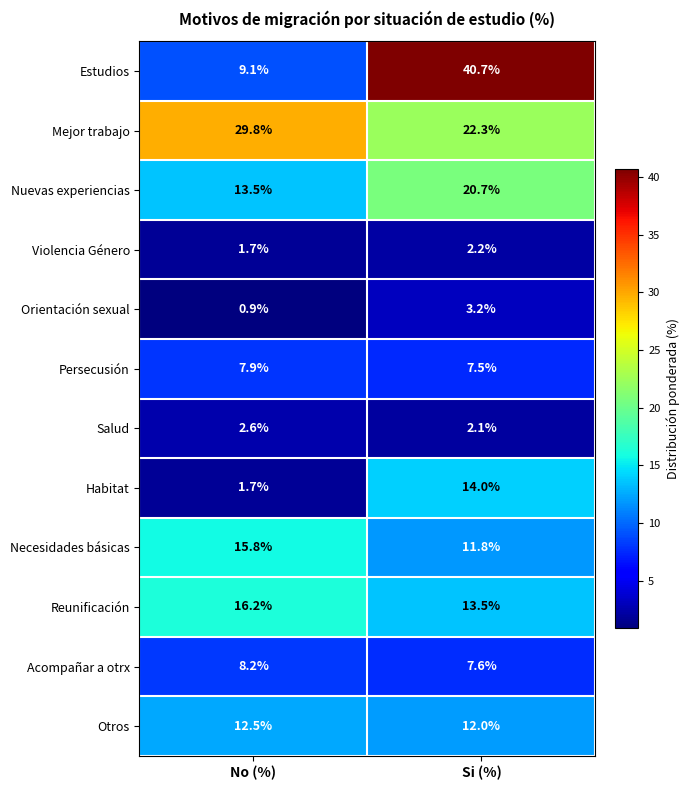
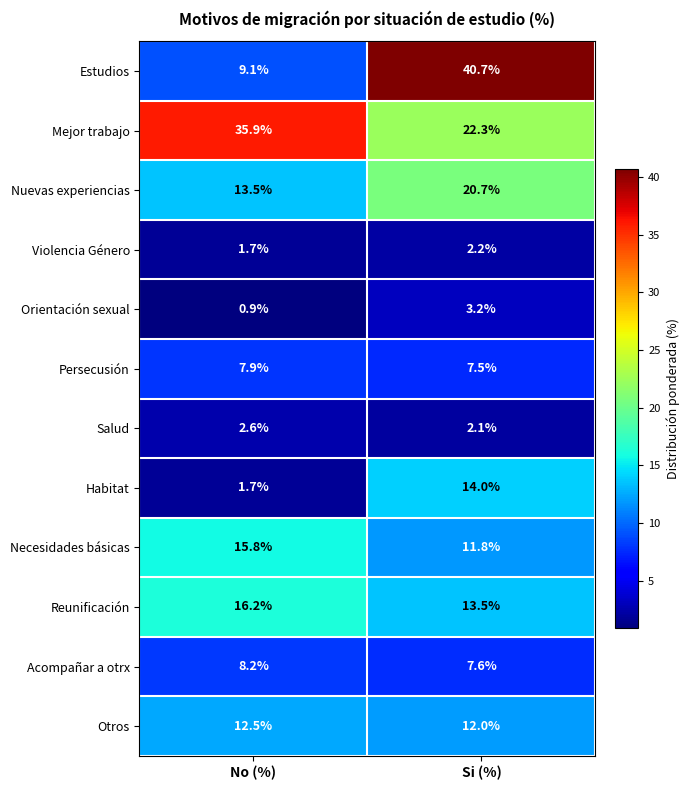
  {
    "Estudios": {
      "No (%)": "9.1%",
      "Si (%)": "40.7%"
    },
    "Mejor trabajo": {
-     "No (%)": "29.8%",
+     "No (%)": "35.9%",
      "Si (%)": "22.3%"
    },
    "Nuevas experiencias": {
      "No (%)": "13.5%",
      "Si (%)": "20.7%"
    },
    "Violencia Género": {
      "No (%)": "1.7%",
      "Si (%)": "2.2%"
    },
    "Orientación sexual": {
      "No (%)": "0.9%",
      "Si (%)": "3.2%"
    },
    "Persecusión": {
      "No (%)": "7.9%",
      "Si (%)": "7.5%"
    },
    "Salud": {
      "No (%)": "2.6%",
      "Si (%)": "2.1%"
    },
    "Habitat": {
      "No (%)": "1.7%",
      "Si (%)": "14.0%"
    },
    "Necesidades básicas": {
      "No (%)": "15.8%",
      "Si (%)": "11.8%"
    },
    "Reunificación": {
      "No (%)": "16.2%",
      "Si (%)": "13.5%"
    },
    "Acompañar a otrx": {
      "No (%)": "8.2%",
      "Si (%)": "7.6%"
    },
    "Otros": {
      "No (%)": "12.5%",
      "Si (%)": "12.0%"
    }
  }
